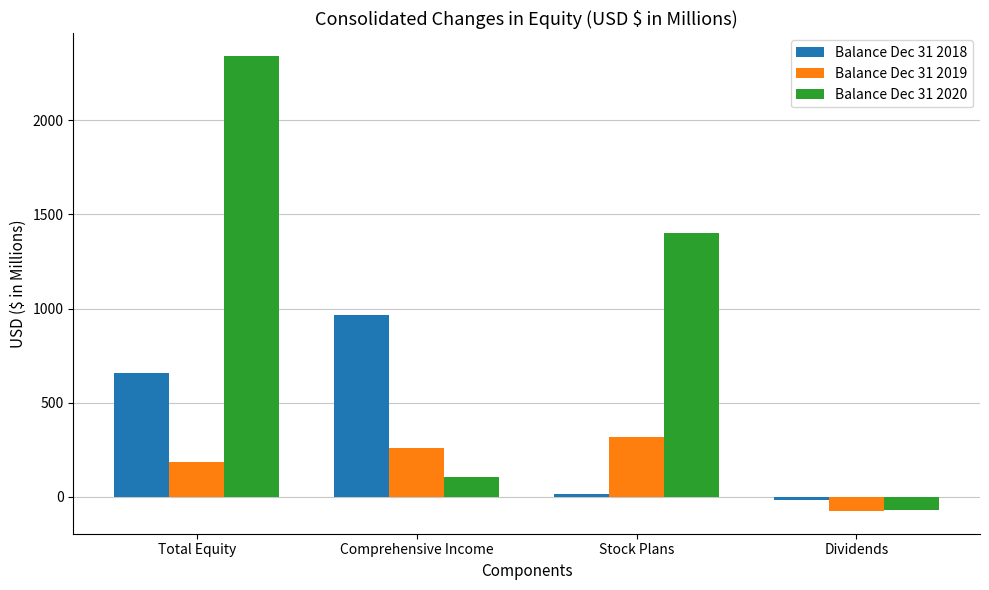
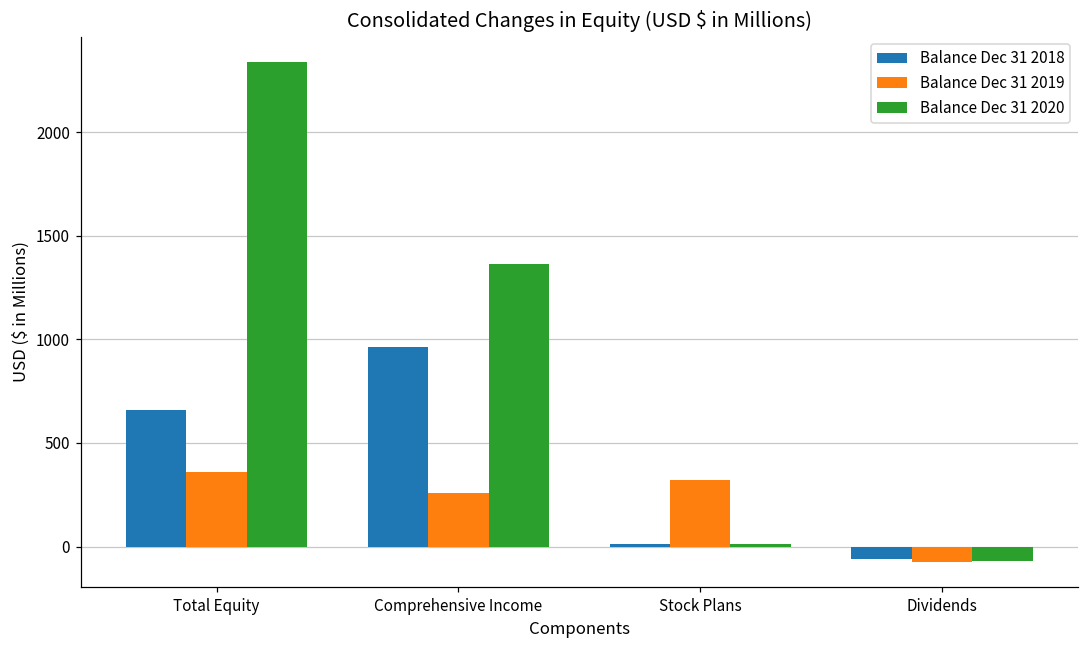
  {
    "Balance Dec 31 2018": {
      "Total Equity": 660,
      "Comprehensive Income": 970,
      "Stock Plans": 10,
-     "Dividends": -20
+     "Dividends": -60
    },
    "Balance Dec 31 2019": {
-     "Total Equity": 190,
+     "Total Equity": 360,
      "Comprehensive Income": 260,
      "Stock Plans": 320,
      "Dividends": -80
    },
    "Balance Dec 31 2020": {
      "Total Equity": 2340,
-     "Comprehensive Income": 110,
-     "Stock Plans": 1400,
+     "Comprehensive Income": 1360,
+     "Stock Plans": 10,
      "Dividends": -70
    }
  }
